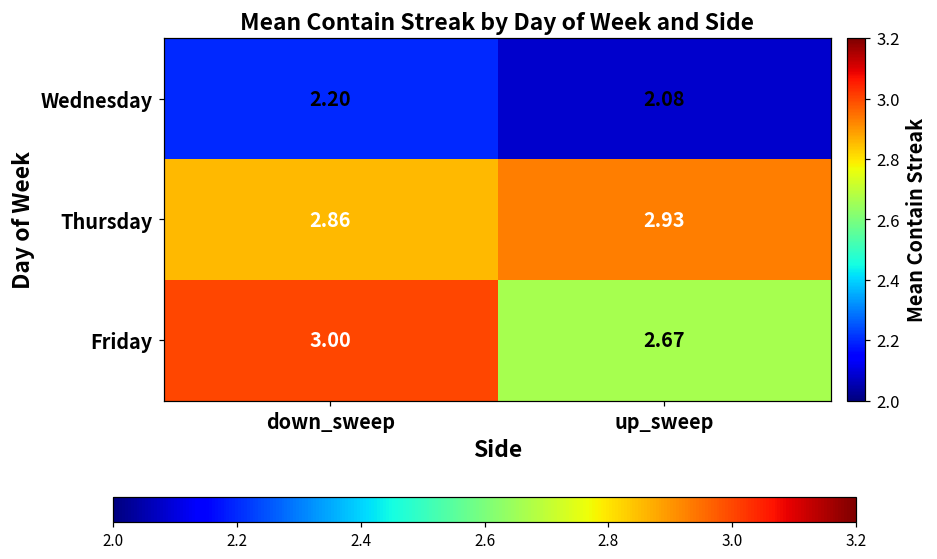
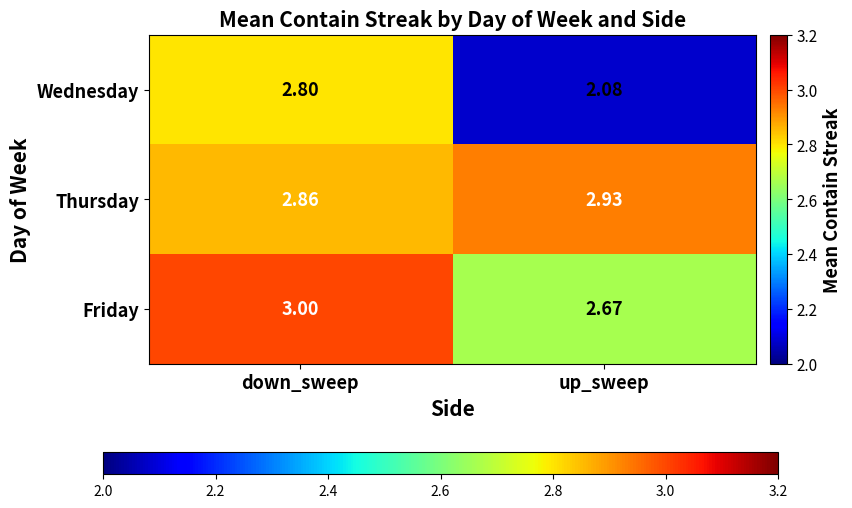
  {
    "Wednesday": {
-     "down_sweep": 2.20,
+     "down_sweep": 2.80,
      "up_sweep": 2.08
    },
    "Thursday": {
      "down_sweep": 2.86,
      "up_sweep": 2.93
    },
    "Friday": {
      "down_sweep": 3.00,
      "up_sweep": 2.67
    }
  }
